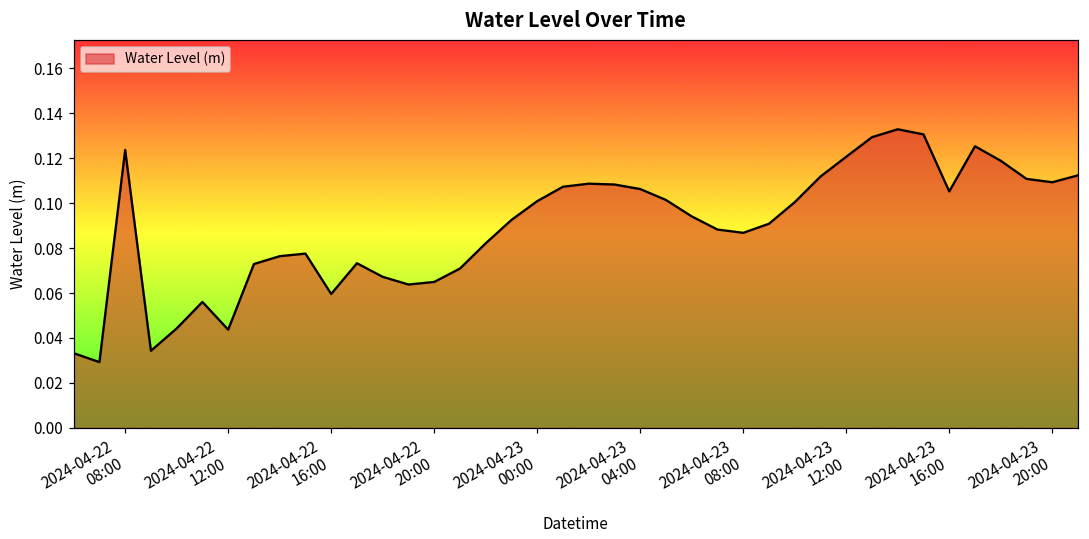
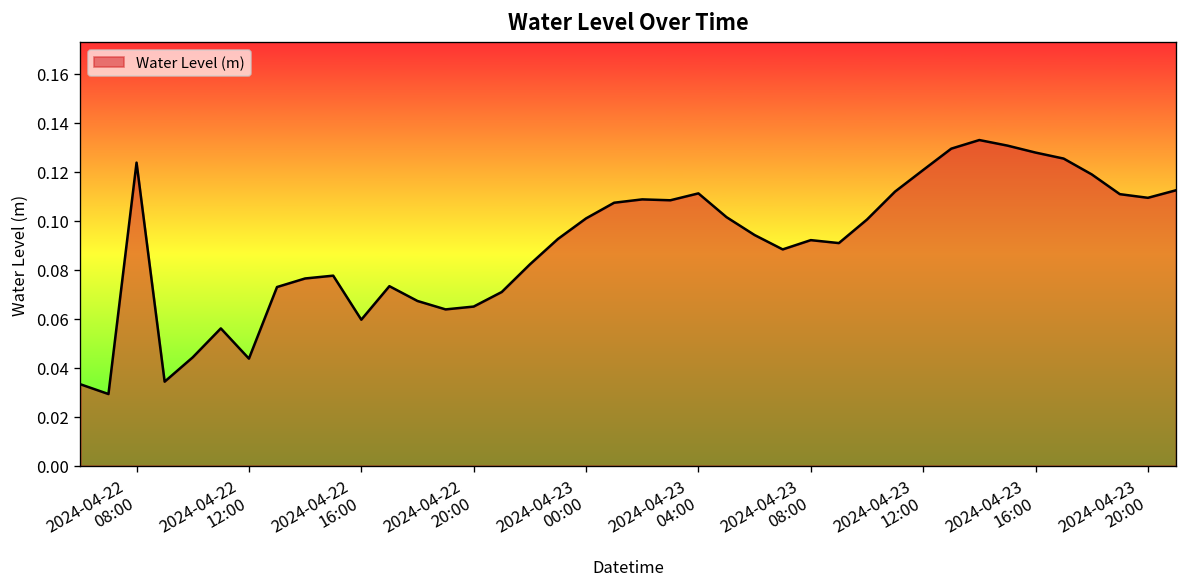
  {
    "2024-04-22 08:00": 0.124,
    "2024-04-22 12:00": 0.044,
    "2024-04-22 16:00": 0.060,
    "2024-04-22 20:00": 0.065,
    "2024-04-23 00:00": 0.101,
-   "2024-04-23 04:00": 0.106,
-   "2024-04-23 08:00": 0.087,
+   "2024-04-23 04:00": 0.111,
+   "2024-04-23 08:00": 0.092,
    "2024-04-23 12:00": 0.121,
-   "2024-04-23 16:00": 0.105,
+   "2024-04-23 16:00": 0.128,
    "2024-04-23 20:00": 0.109
  }
